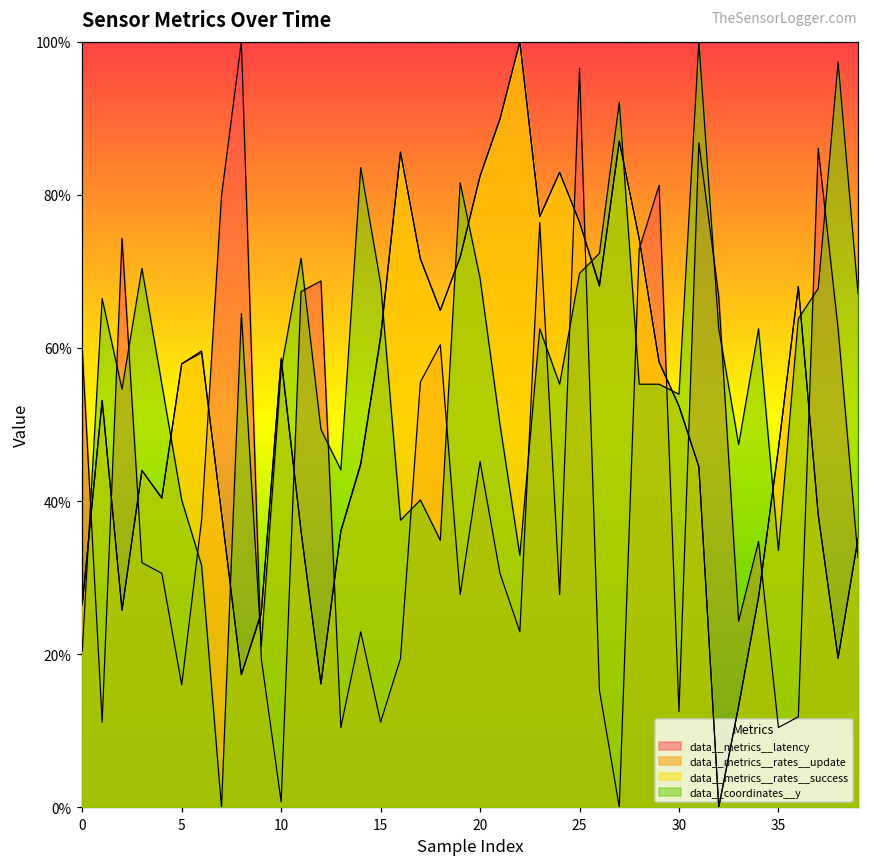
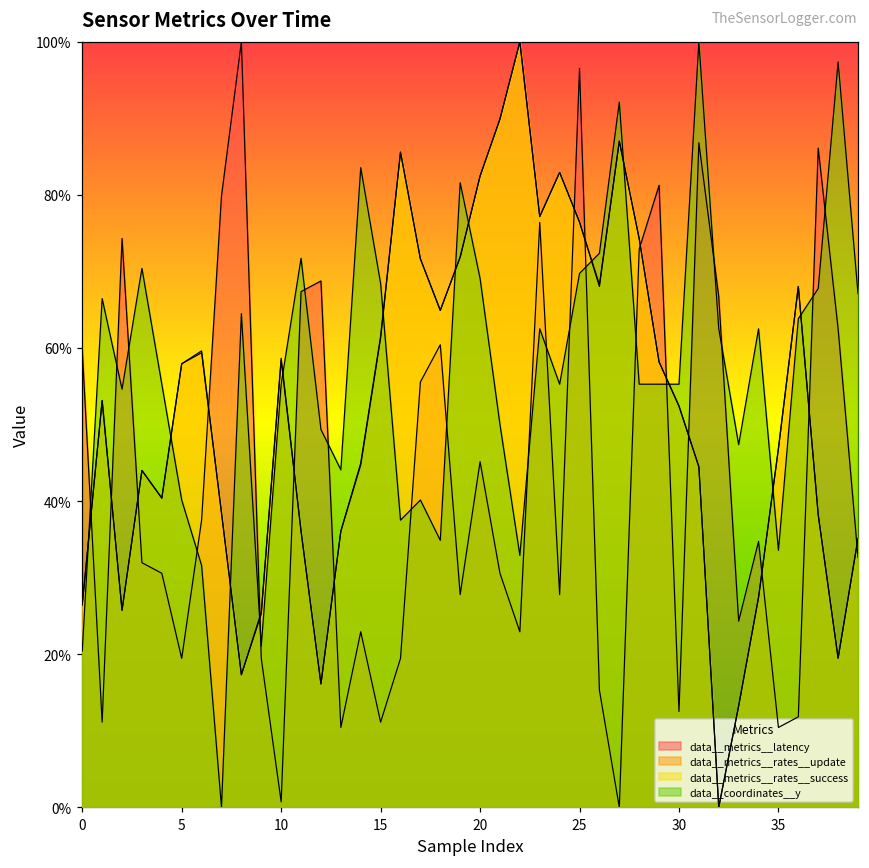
  {
    "data__metrics__latency": {
      "0": "60%",
-     "5": "16%",
+     "5": "19%",
      "10": "1%",
      "15": "11%",
      "20": "45%",
      "25": "97%",
      "30": "12%"
    },
    "data__coordinates__y": {
      "0": "20%",
      "5": "40%",
-     "10": "57%",
+     "10": "55%",
      "15": "68%",
      "20": "69%",
      "25": "70%",
-     "30": "54%",
+     "30": "55%",
      "35": "34%"
    }
  }
